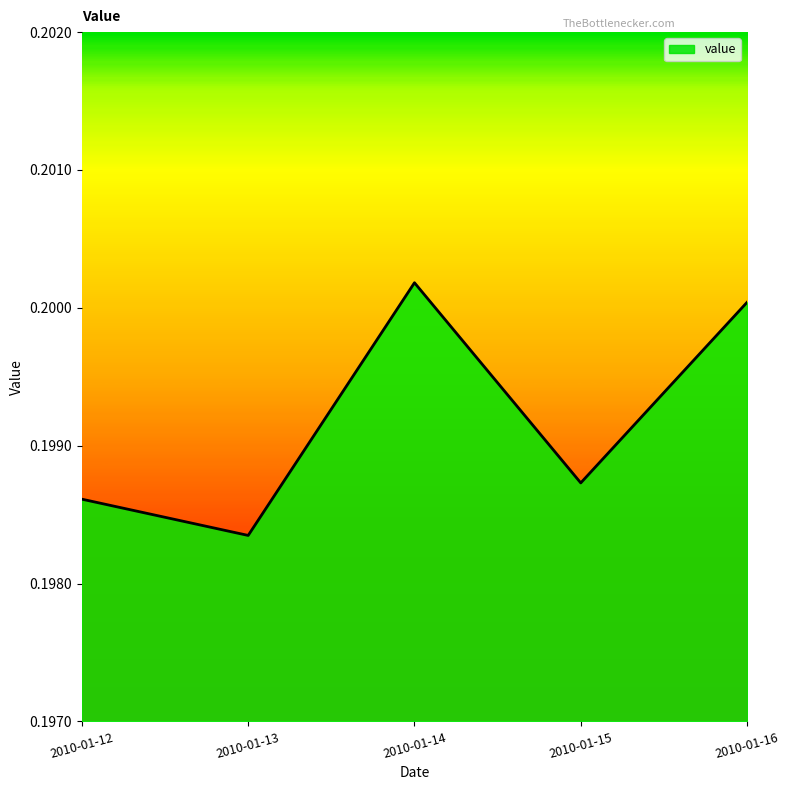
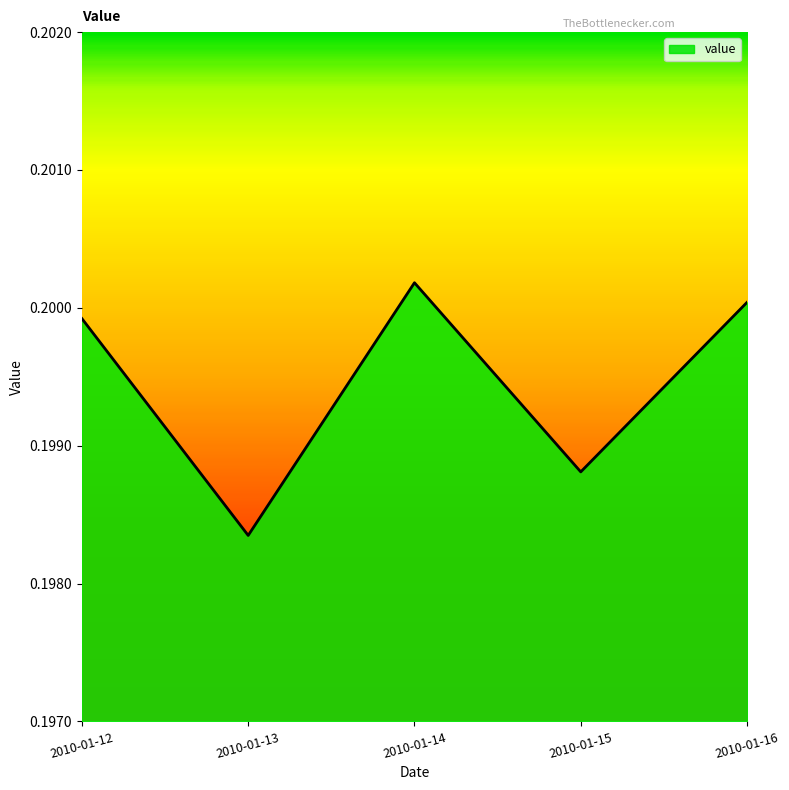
  {
-   "2010-01-12": 0.19861,
+   "2010-01-12": 0.19992,
    "2010-01-13": 0.19835,
    "2010-01-14": 0.20018,
-   "2010-01-15": 0.19873,
+   "2010-01-15": 0.19881,
    "2010-01-16": 0.20004
  }
